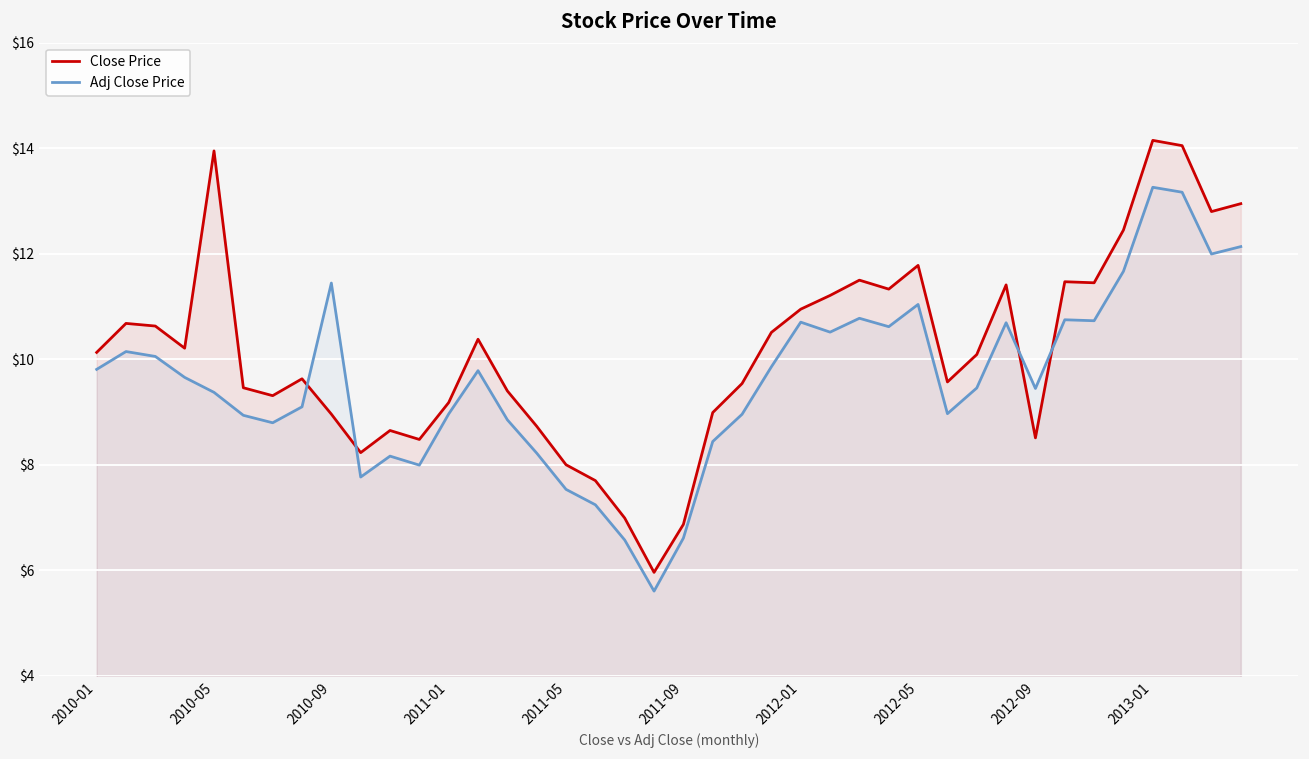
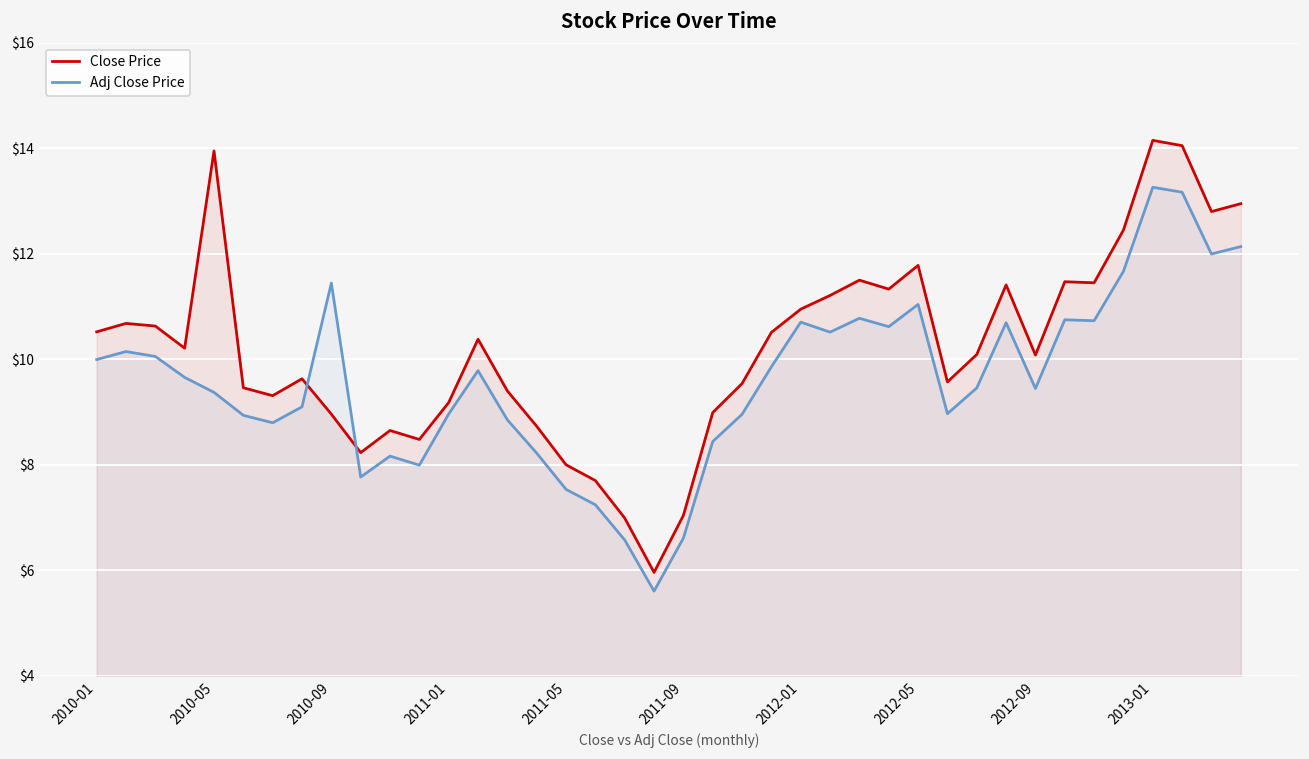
  {
    "Close Price": {
-     "2010-01": "$10.1",
+     "2010-01": "$10.5",
      "2010-05": "$14.0",
      "2010-09": "$9.0",
      "2011-01": "$9.2",
      "2011-05": "$8.0",
-     "2011-09": "$6.9",
+     "2011-09": "$7.0",
      "2012-01": "$11.0",
      "2012-05": "$11.8",
-     "2012-09": "$8.5",
+     "2012-09": "$10.1",
      "2013-01": "$14.2"
    },
    "Adj Close Price": {
-     "2010-01": "$9.8",
+     "2010-01": "$10.0",
      "2010-05": "$9.4",
      "2010-09": "$11.4",
      "2011-01": "$9.0",
      "2011-05": "$7.5",
      "2011-09": "$6.6",
      "2012-01": "$10.7",
      "2012-05": "$11.0",
      "2012-09": "$9.4",
      "2013-01": "$13.3"
    }
  }
